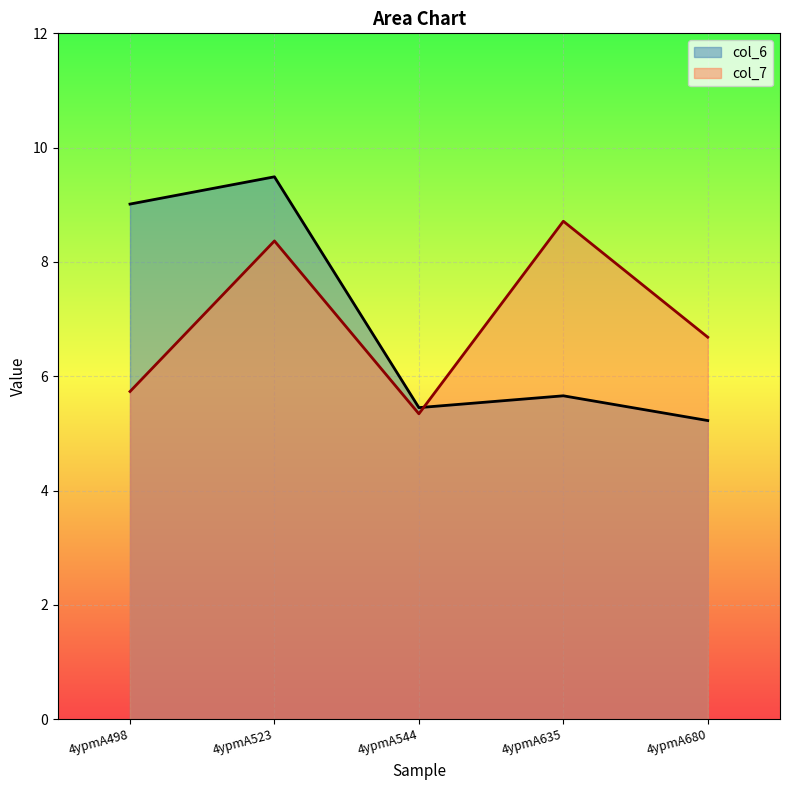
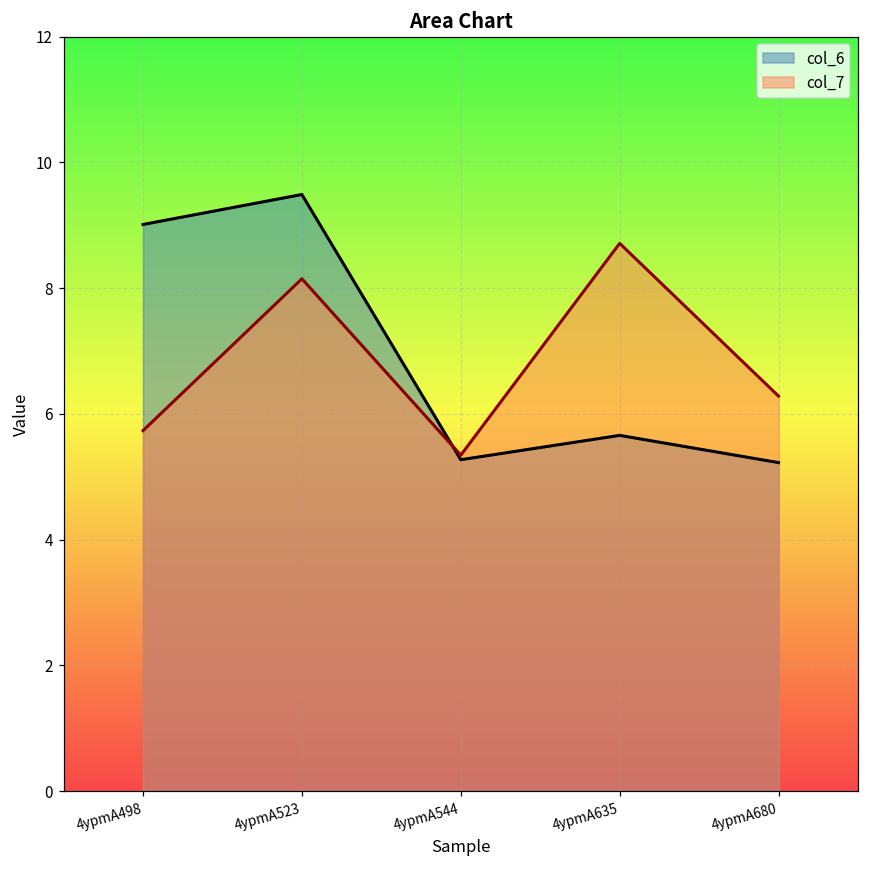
  {
    "col_6": {
      "4ypmA498": 9.0,
      "4ypmA523": 9.5,
-     "4ypmA544": 5.5,
+     "4ypmA544": 5.3,
      "4ypmA635": 5.7,
      "4ypmA680": 5.2
    },
    "col_7": {
      "4ypmA498": 5.7,
-     "4ypmA523": 8.4,
+     "4ypmA523": 8.1,
      "4ypmA544": 5.3,
      "4ypmA635": 8.7,
-     "4ypmA680": 6.7
+     "4ypmA680": 6.3
    }
  }
